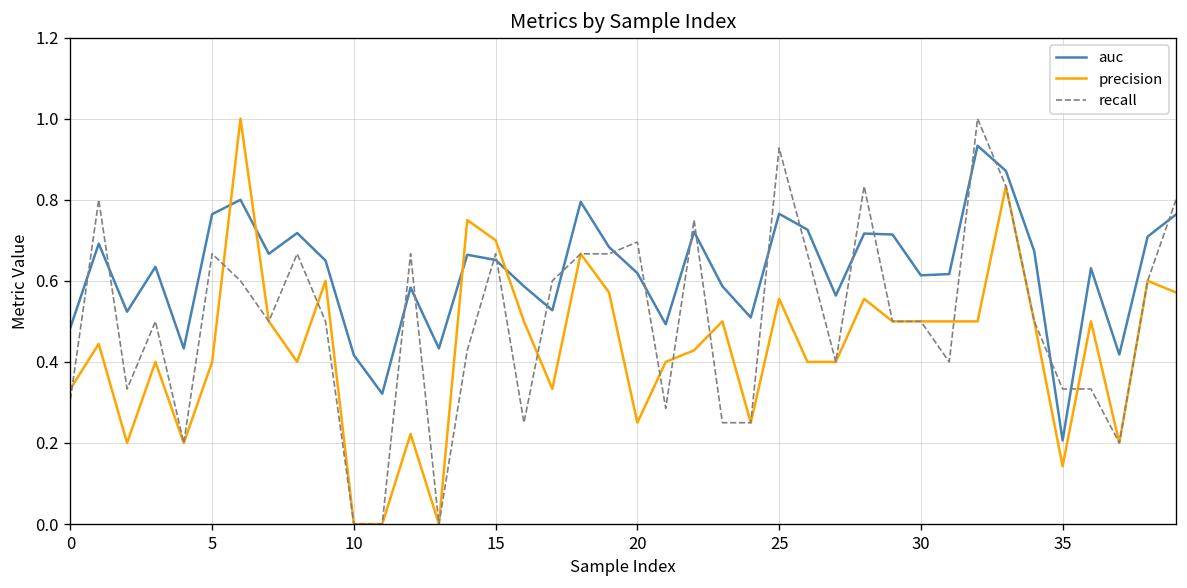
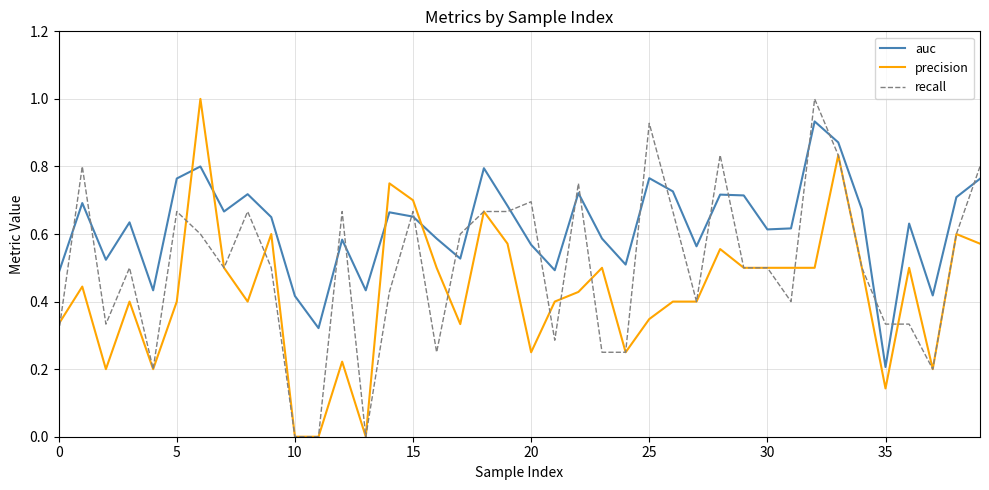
  {
    "auc": {
      "0": 0.48,
      "5": 0.76,
      "10": 0.42,
      "15": 0.65,
-     "20": 0.62,
+     "20": 0.57,
      "25": 0.77,
      "30": 0.61,
      "35": 0.21
    },
    "precision": {
      "0": 0.33,
      "5": 0.40,
      "15": 0.70,
      "20": 0.25,
-     "25": 0.56,
+     "25": 0.35,
      "35": 0.14
    },
    "recall": {
      "0": 0.31,
      "5": 0.67,
      "15": 0.67,
      "20": 0.70,
      "25": 0.93,
      "35": 0.33
    }
  }
